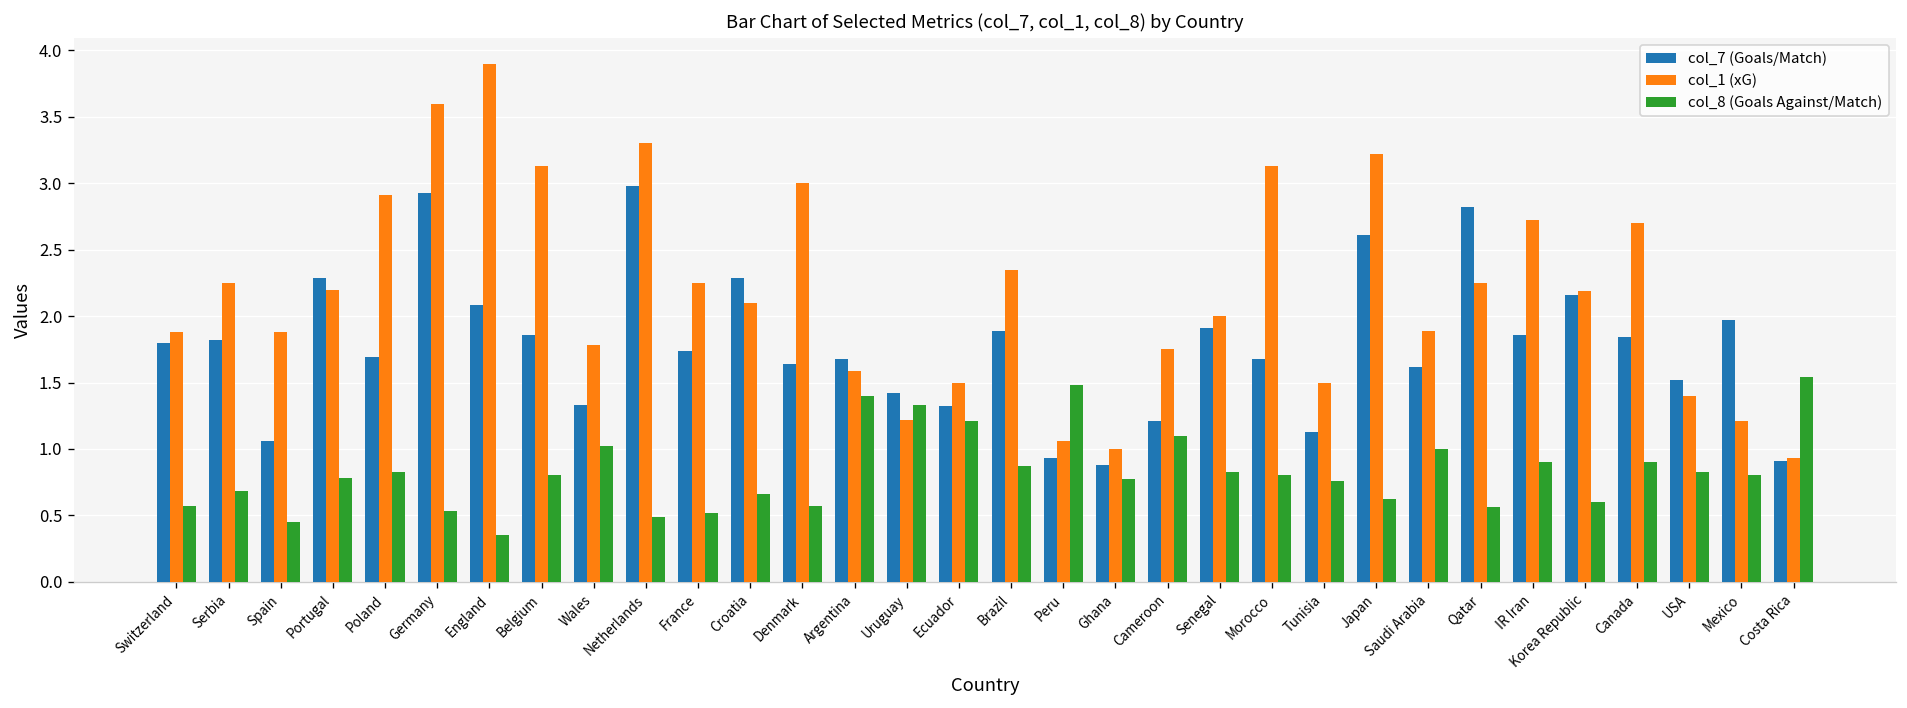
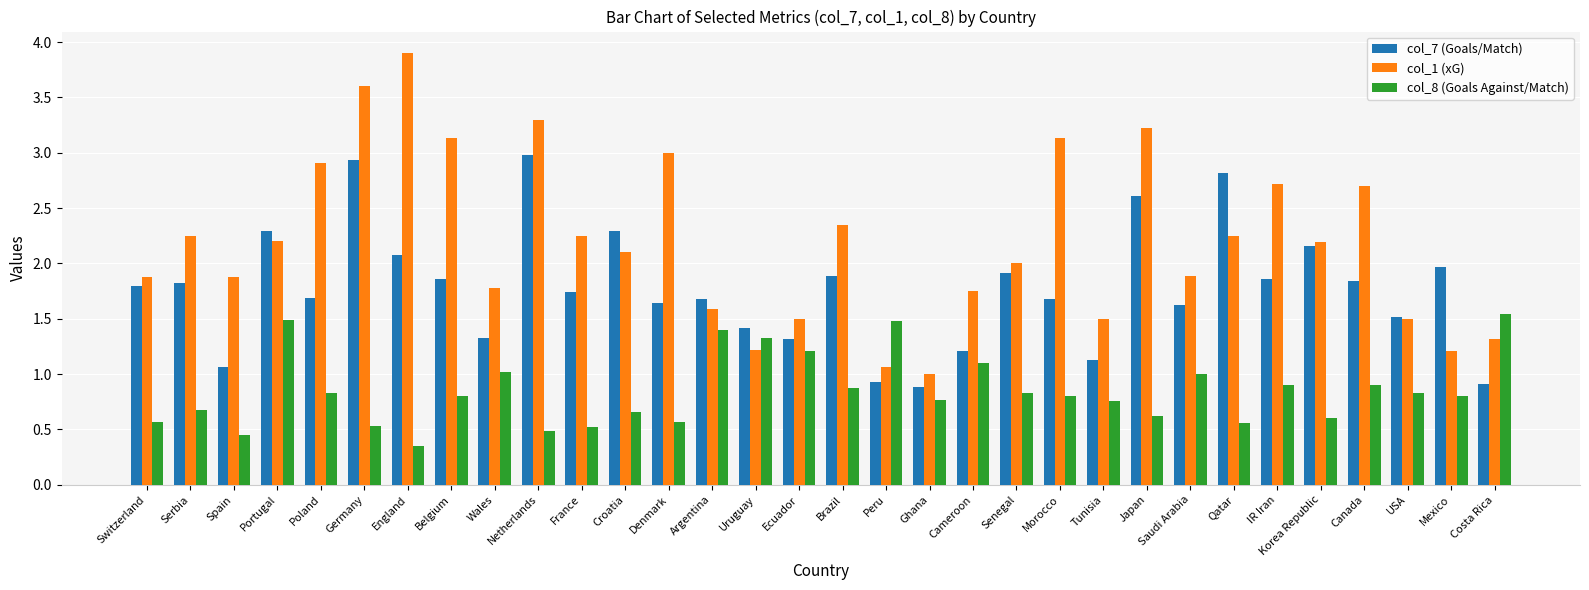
  {
    "col_7 (Goals/Match)": {
      "Switzerland": 1.80,
      "Serbia": 1.82,
      "Spain": 1.06,
      "Portugal": 2.29,
      "Poland": 1.69,
      "Germany": 2.93,
      "England": 2.08,
      "Belgium": 1.86,
      "Wales": 1.33,
      "Netherlands": 2.98,
      "France": 1.74,
      "Croatia": 2.29,
      "Denmark": 1.64,
      "Argentina": 1.68,
      "Uruguay": 1.42,
      "Ecuador": 1.32,
      "Brazil": 1.89,
      "Peru": 0.93,
      "Ghana": 0.88,
      "Cameroon": 1.21,
      "Senegal": 1.91,
      "Morocco": 1.68,
      "Tunisia": 1.13,
      "Japan": 2.61,
      "Saudi Arabia": 1.62,
      "Qatar": 2.82,
      "IR Iran": 1.86,
      "Korea Republic": 2.16,
      "Canada": 1.84,
      "USA": 1.52,
      "Mexico": 1.97,
      "Costa Rica": 0.91
    },
    "col_1 (xG)": {
      "Switzerland": 1.88,
      "Serbia": 2.25,
      "Spain": 1.88,
      "Portugal": 2.20,
      "Poland": 2.91,
      "Germany": 3.60,
      "England": 3.90,
      "Belgium": 3.13,
      "Wales": 1.78,
      "Netherlands": 3.30,
      "France": 2.25,
      "Croatia": 2.10,
      "Denmark": 3.00,
      "Argentina": 1.59,
      "Uruguay": 1.22,
      "Ecuador": 1.50,
      "Brazil": 2.35,
      "Peru": 1.06,
      "Ghana": 1.00,
      "Cameroon": 1.75,
      "Senegal": 2.00,
      "Morocco": 3.13,
      "Tunisia": 1.50,
      "Japan": 3.22,
      "Saudi Arabia": 1.89,
      "Qatar": 2.25,
      "IR Iran": 2.72,
      "Korea Republic": 2.19,
      "Canada": 2.70,
-     "USA": 1.4,
+     "USA": 1.5,
      "Mexico": 1.21,
-     "Costa Rica": 0.93
+     "Costa Rica": 1.32
    },
    "col_8 (Goals Against/Match)": {
      "Switzerland": 0.57,
      "Serbia": 0.68,
      "Spain": 0.45,
-     "Portugal": 0.78,
+     "Portugal": 1.49,
      "Poland": 0.83,
      "Germany": 0.53,
      "England": 0.35,
      "Belgium": 0.80,
      "Wales": 1.02,
      "Netherlands": 0.49,
      "France": 0.52,
      "Croatia": 0.66,
      "Denmark": 0.57,
      "Argentina": 1.40,
      "Uruguay": 1.33,
      "Ecuador": 1.21,
      "Brazil": 0.87,
      "Peru": 1.48,
      "Ghana": 0.77,
      "Cameroon": 1.10,
      "Senegal": 0.83,
      "Morocco": 0.80,
      "Tunisia": 0.76,
      "Japan": 0.62,
      "Saudi Arabia": 1.00,
      "Qatar": 0.56,
      "IR Iran": 0.90,
      "Korea Republic": 0.60,
      "Canada": 0.90,
      "USA": 0.83,
      "Mexico": 0.80,
      "Costa Rica": 1.54
    }
  }
